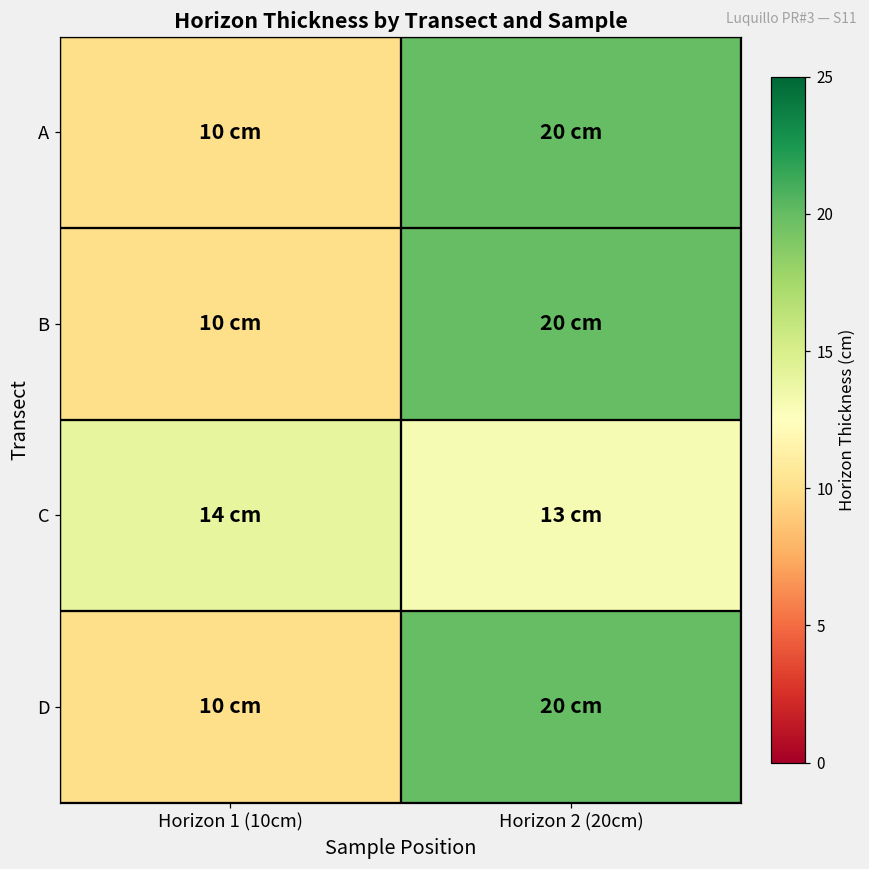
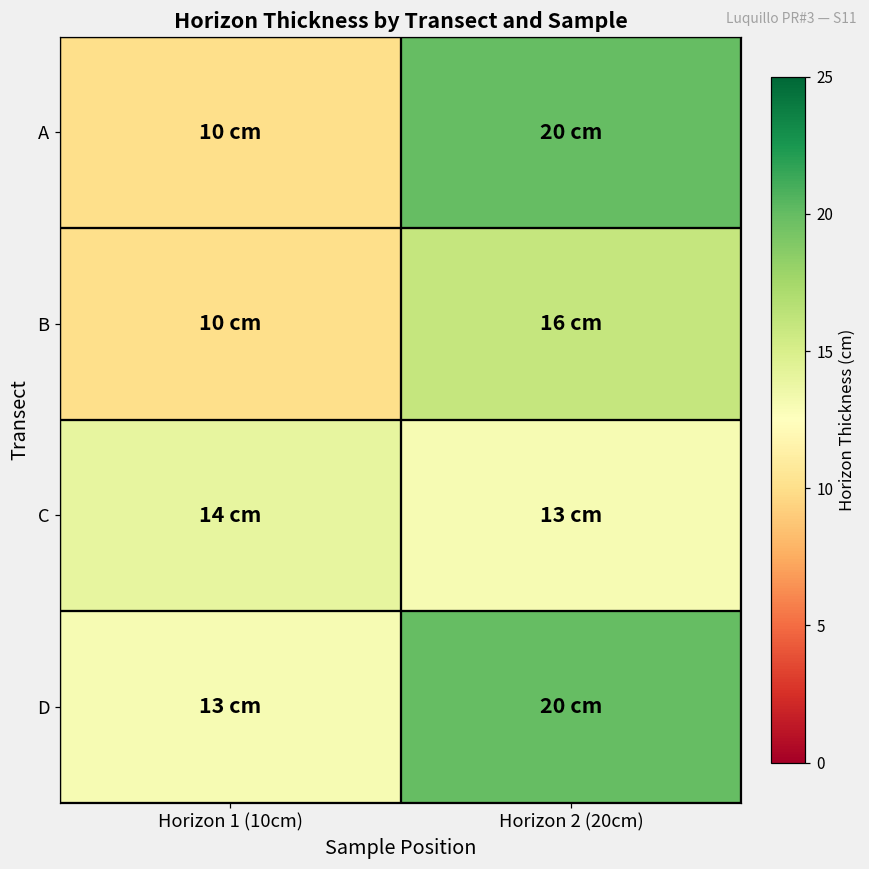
  {
    "A": {
      "Horizon 1 (10cm)": 10,
      "Horizon 2 (20cm)": 20
    },
    "B": {
      "Horizon 1 (10cm)": 10,
-     "Horizon 2 (20cm)": 20
+     "Horizon 2 (20cm)": 16
    },
    "C": {
      "Horizon 1 (10cm)": 14,
      "Horizon 2 (20cm)": 13
    },
    "D": {
-     "Horizon 1 (10cm)": 10,
+     "Horizon 1 (10cm)": 13,
      "Horizon 2 (20cm)": 20
    }
  }
